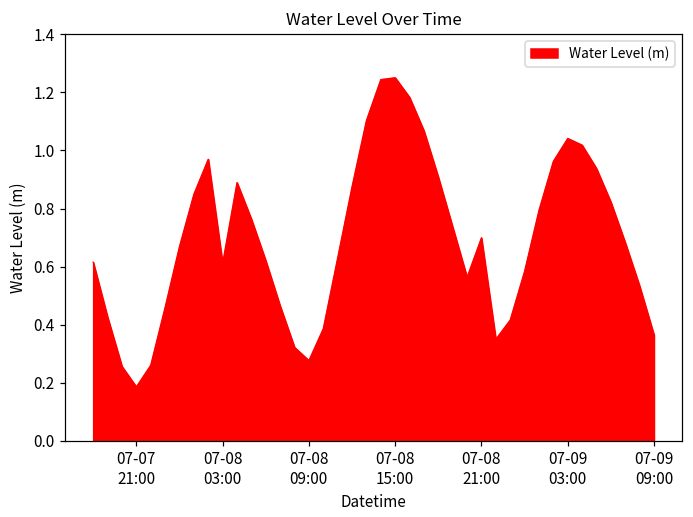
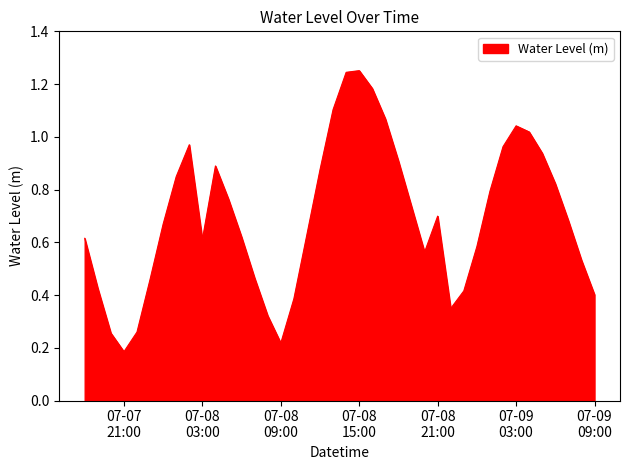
  {
    "07-07 21:00": 0.19,
    "07-08 03:00": 0.61,
-   "07-08 09:00": 0.28,
+   "07-08 09:00": 0.22,
    "07-08 15:00": 1.25,
    "07-08 21:00": 0.70,
    "07-09 03:00": 1.04,
-   "07-09 09:00": 0.36
+   "07-09 09:00": 0.40
  }
